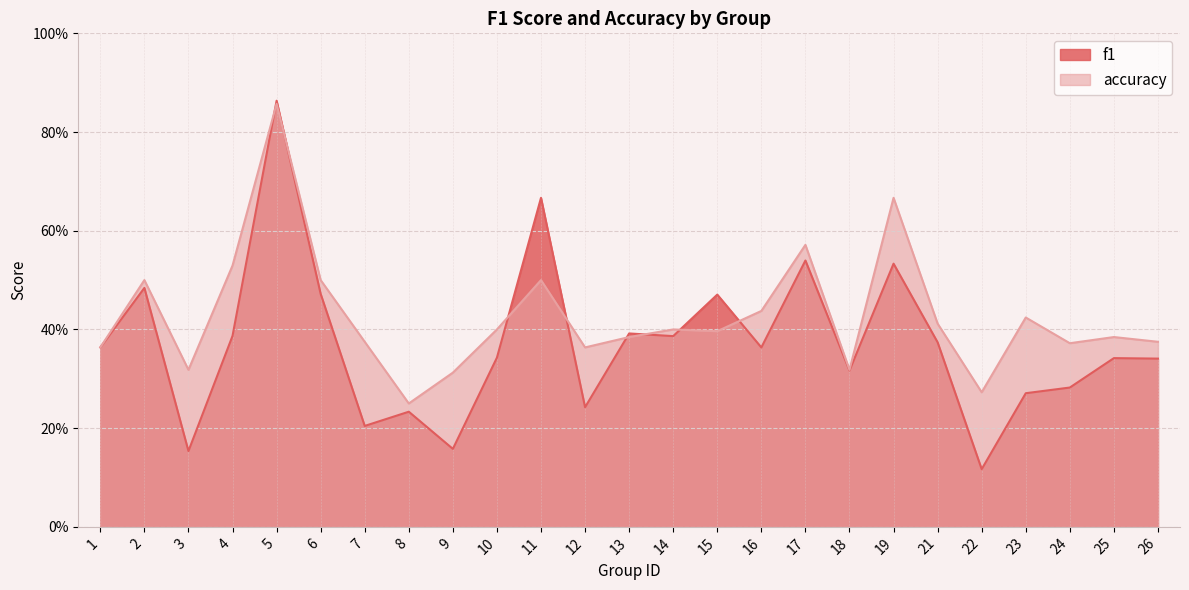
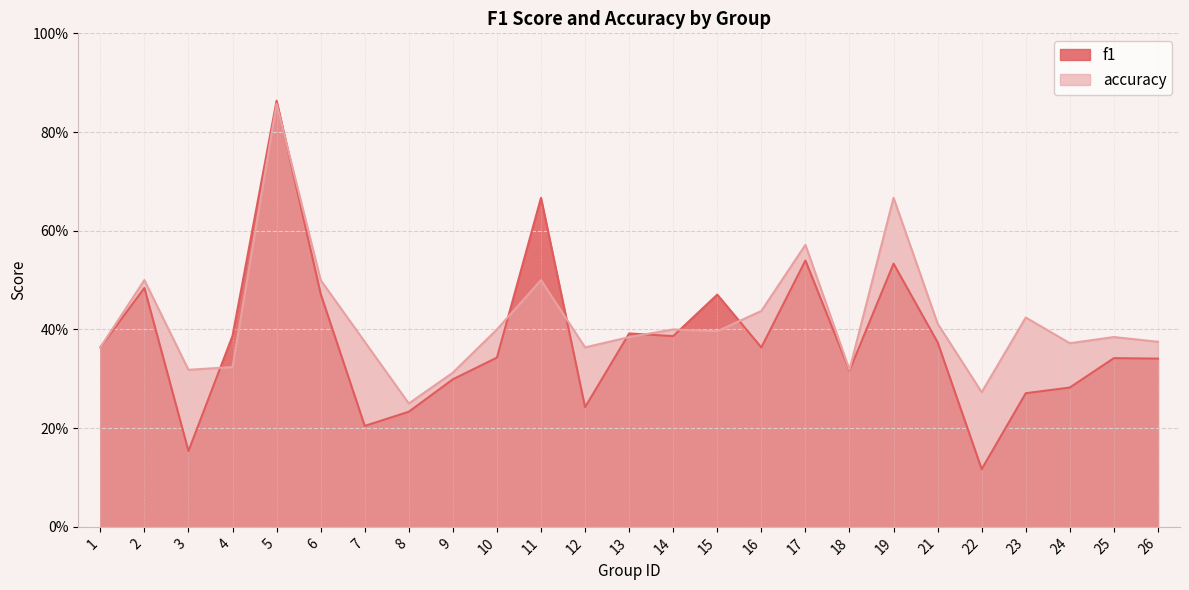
  {
    "f1": {
      "2": "48%",
      "3": "15%",
      "4": "39%",
      "5": "86%",
      "6": "47%",
      "7": "20%",
      "8": "23%",
-     "9": "16%",
+     "9": "30%",
      "10": "34%",
      "11": "67%",
      "12": "24%",
      "13": "39%",
      "14": "39%",
      "15": "47%",
      "16": "36%",
      "17": "54%",
      "19": "53%",
      "21": "37%",
      "22": "12%",
      "23": "27%",
      "24": "28%",
      "25": "34%",
      "26": "34%"
    },
    "accuracy": {
      "2": "50%",
      "3": "32%",
-     "4": "53%",
+     "4": "32%",
      "5": "86%",
      "6": "50%",
      "7": "38%",
      "8": "25%",
      "9": "31%",
      "10": "40%",
      "11": "50%",
      "12": "36%",
      "13": "38%",
      "14": "40%",
      "15": "40%",
      "16": "44%",
      "17": "57%",
      "19": "67%",
      "21": "41%",
      "22": "27%",
      "23": "42%",
      "24": "37%",
      "25": "38%",
      "26": "38%"
    }
  }
